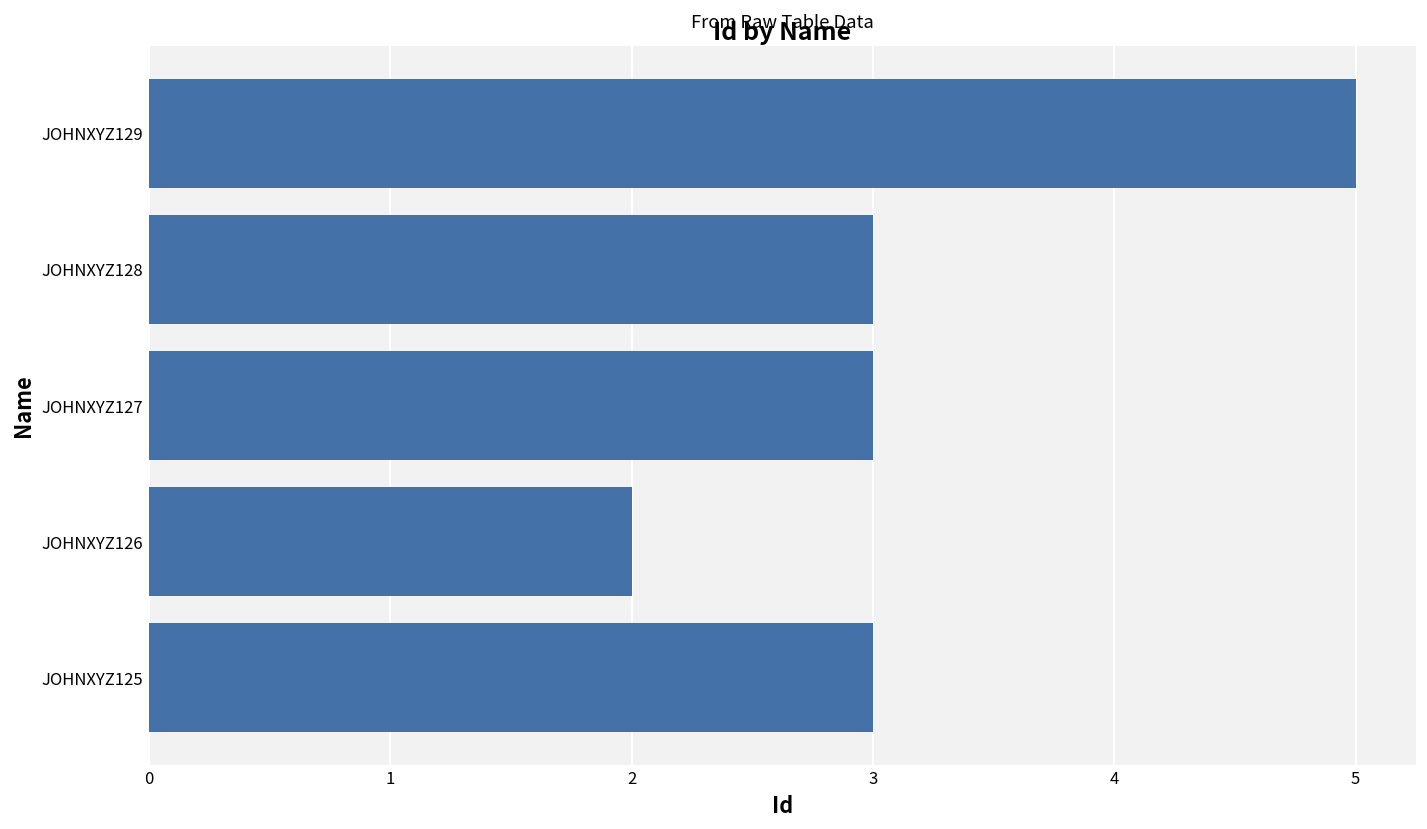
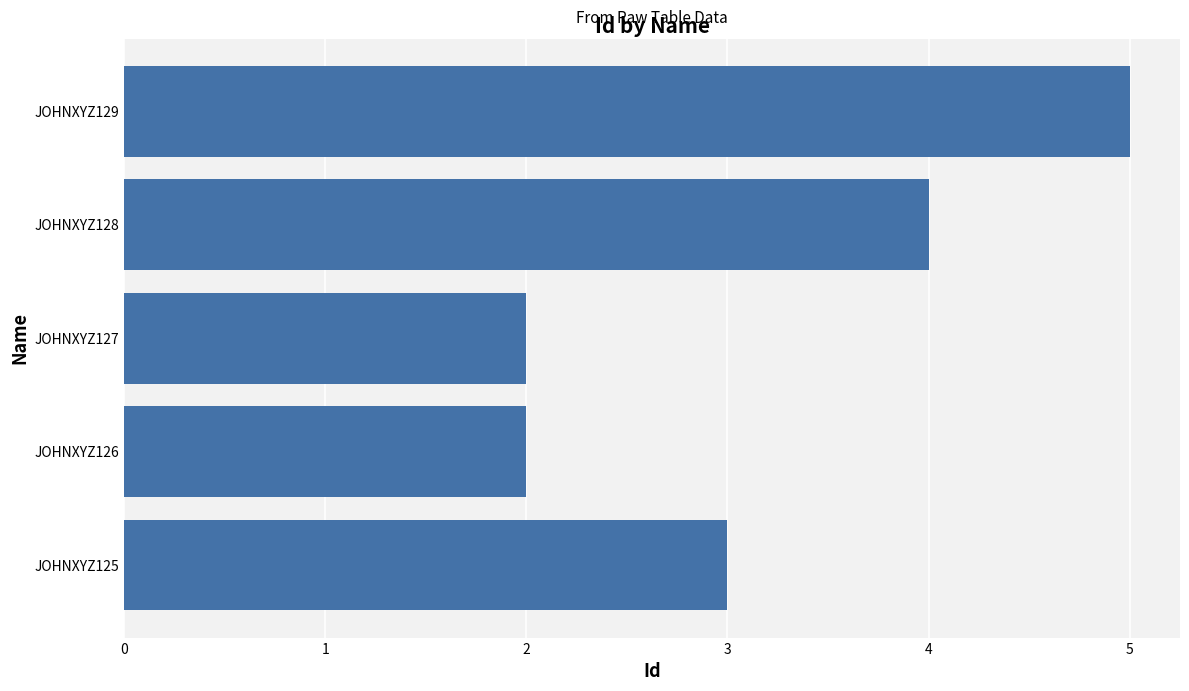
  {
    "JOHNXYZ129": 5,
-   "JOHNXYZ128": 3,
-   "JOHNXYZ127": 3,
+   "JOHNXYZ128": 4,
+   "JOHNXYZ127": 2,
    "JOHNXYZ126": 2,
    "JOHNXYZ125": 3
  }
